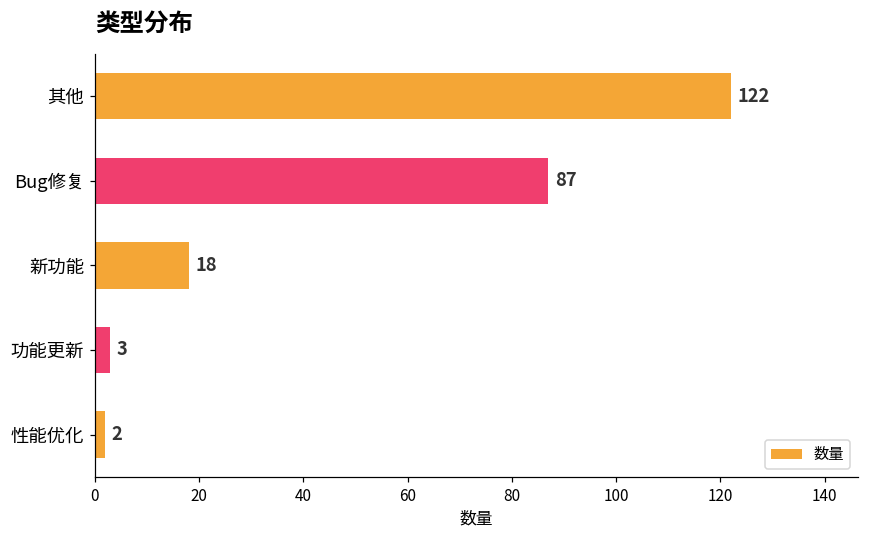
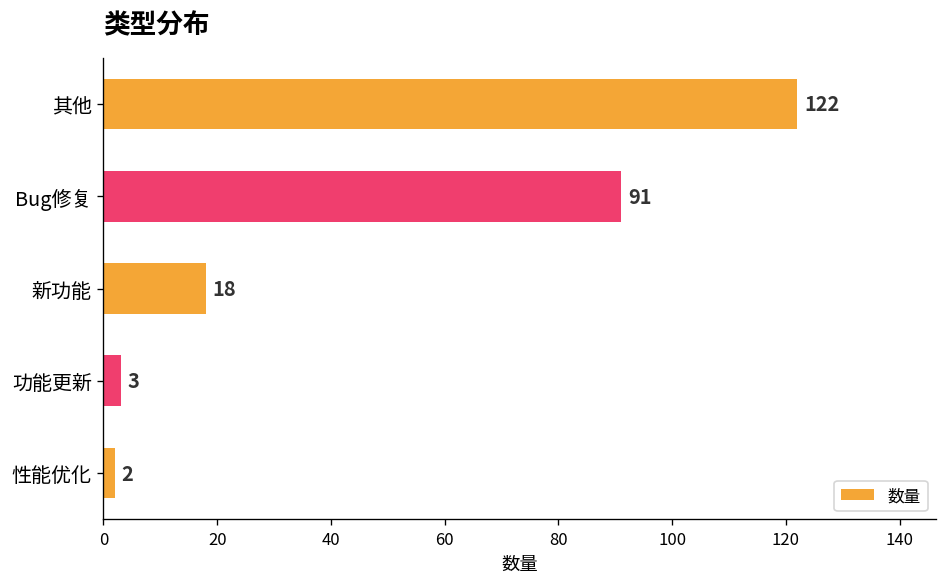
  {
    "其他": 122,
-   "Bug修复": 87,
+   "Bug修复": 91,
    "新功能": 18,
    "功能更新": 3,
    "性能优化": 2
  }
